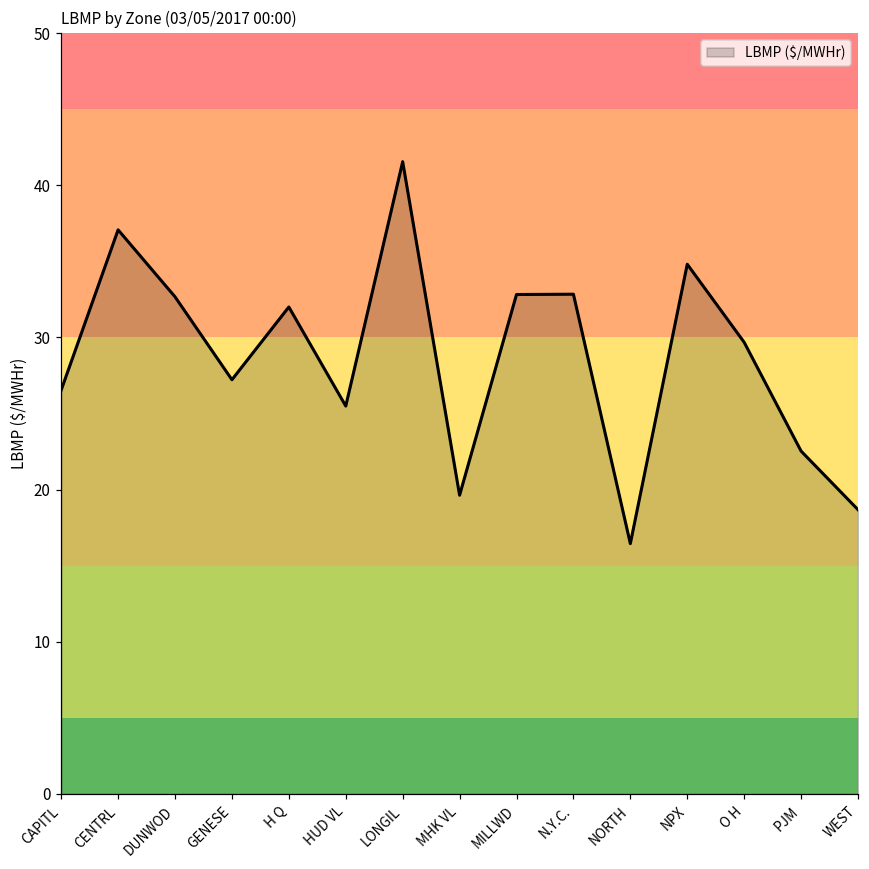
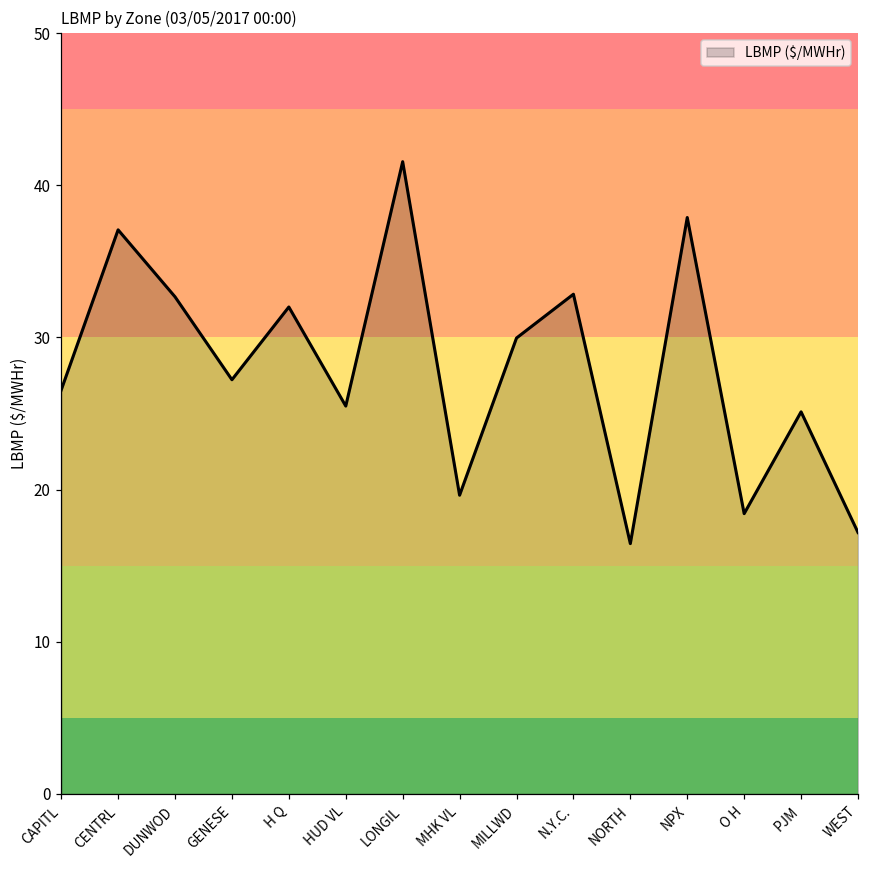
  {
    "CAPITL": 26.5,
    "CENTRL": 37.1,
    "DUNWOD": 32.7,
    "GENESE": 27.2,
    "H Q": 32.0,
    "HUD VL": 25.5,
    "LONGIL": 41.6,
    "MHK VL": 19.6,
-   "MILLWD": 32.8,
+   "MILLWD": 30.0,
    "N.Y.C.": 32.8,
    "NORTH": 16.5,
-   "NPX": 34.8,
-   "O H": 29.7,
-   "PJM": 22.5,
-   "WEST": 18.7
+   "NPX": 37.9,
+   "O H": 18.4,
+   "PJM": 25.1,
+   "WEST": 17.2
  }
